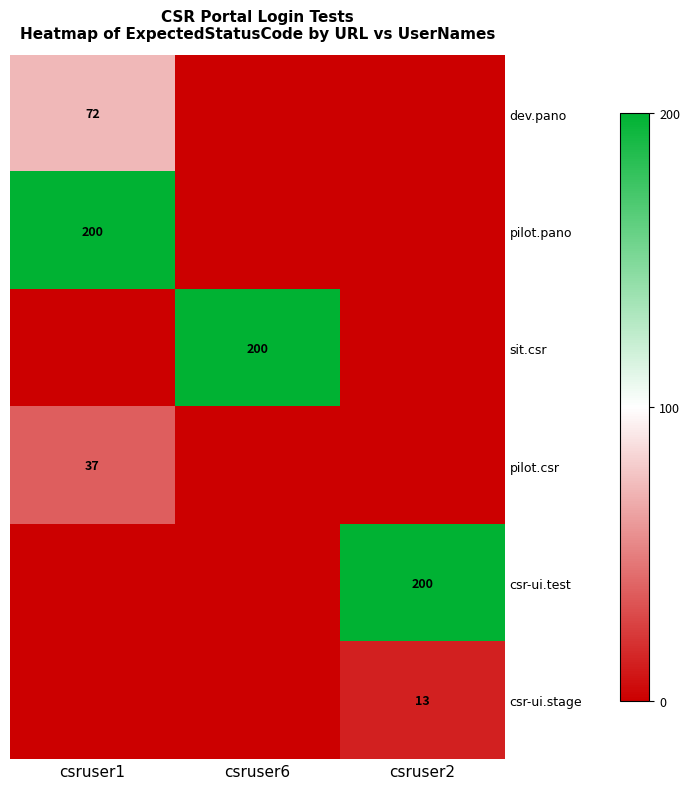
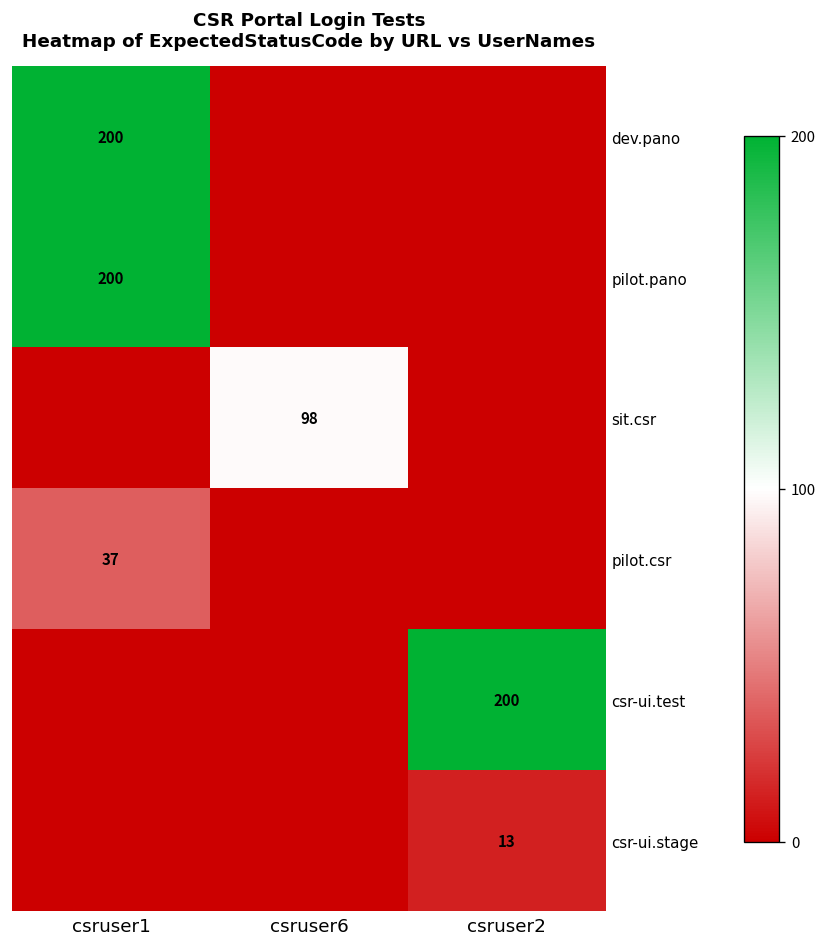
  {
    "dev.pano": {
-     "csruser1": 72
+     "csruser1": 200
    },
    "pilot.pano": {
      "csruser1": 200
    },
    "sit.csr": {
-     "csruser6": 200
+     "csruser6": 98
    },
    "pilot.csr": {
      "csruser1": 37
    },
    "csr-ui.test": {
      "csruser2": 200
    },
    "csr-ui.stage": {
      "csruser2": 13
    }
  }
